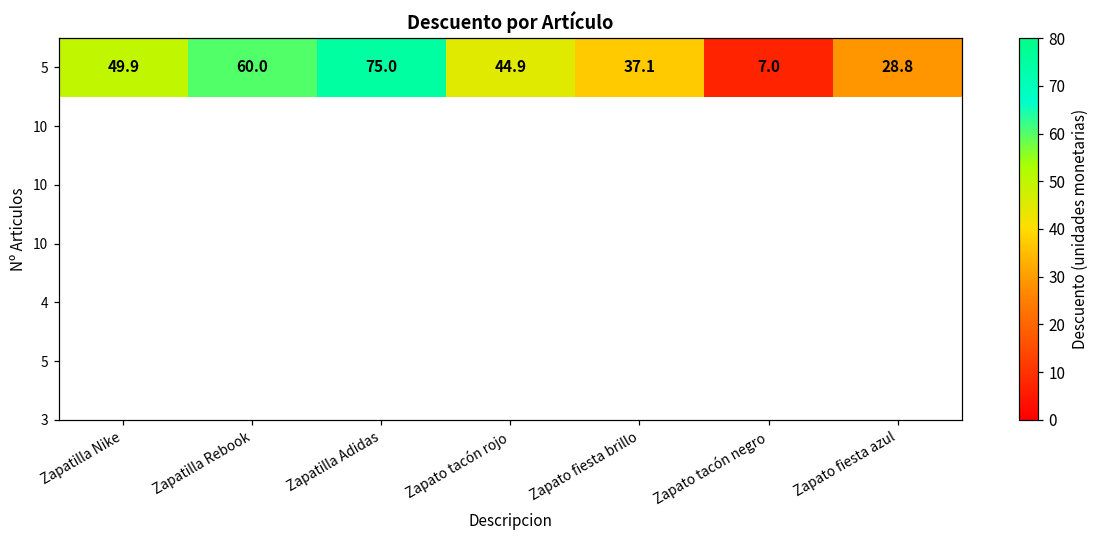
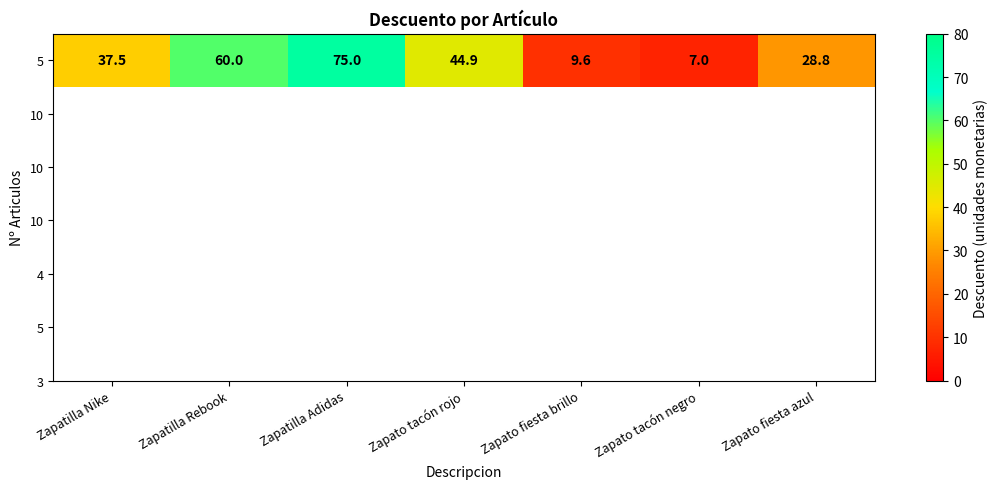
  {
    "5": {
-     "Zapatilla Nike": 49.9,
+     "Zapatilla Nike": 37.5,
      "Zapatilla Rebook": 60.0,
      "Zapatilla Adidas": 75.0,
      "Zapato tacón rojo": 44.9,
-     "Zapato fiesta brillo": 37.1,
+     "Zapato fiesta brillo": 9.6,
      "Zapato tacón negro": 7.0,
      "Zapato fiesta azul": 28.8
    }
  }
